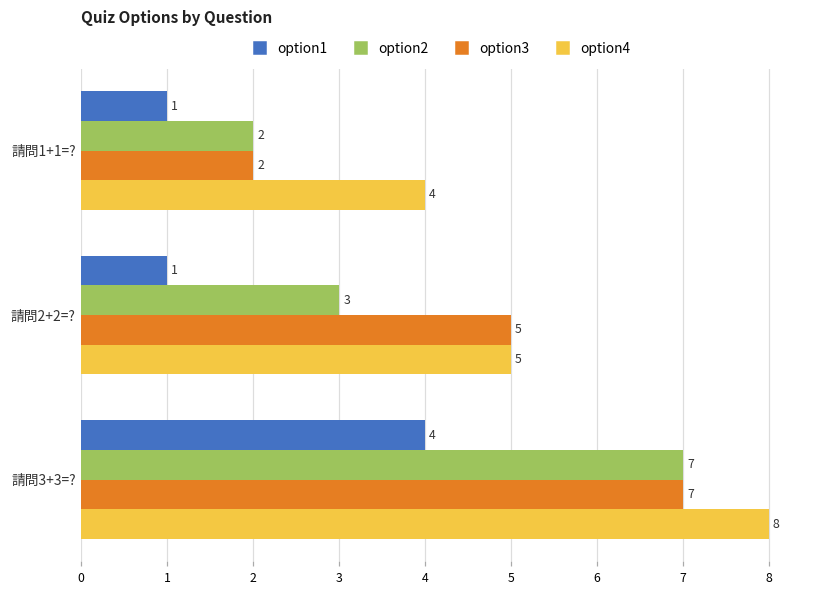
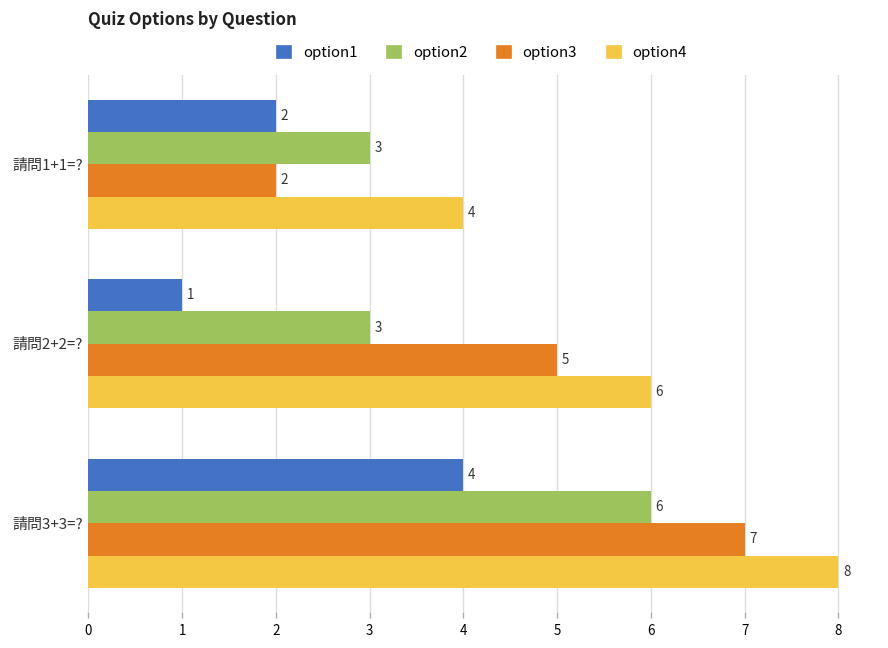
  {
    "option1": {
-     "請問1+1=?": 1,
+     "請問1+1=?": 2,
      "請問2+2=?": 1,
      "請問3+3=?": 4
    },
    "option2": {
-     "請問1+1=?": 2,
+     "請問1+1=?": 3,
      "請問2+2=?": 3,
-     "請問3+3=?": 7
+     "請問3+3=?": 6
    },
    "option3": {
      "請問1+1=?": 2,
      "請問2+2=?": 5,
      "請問3+3=?": 7
    },
    "option4": {
      "請問1+1=?": 4,
-     "請問2+2=?": 5,
+     "請問2+2=?": 6,
      "請問3+3=?": 8
    }
  }
